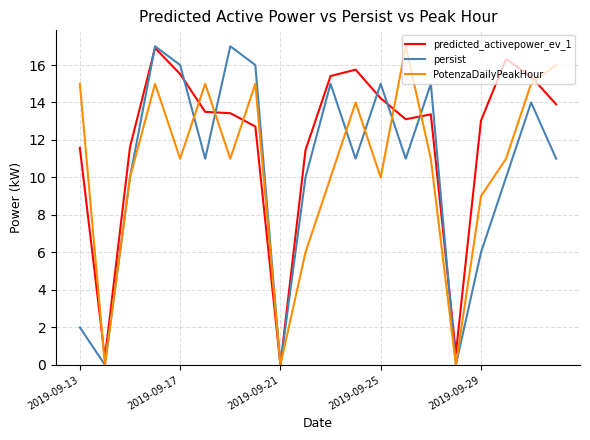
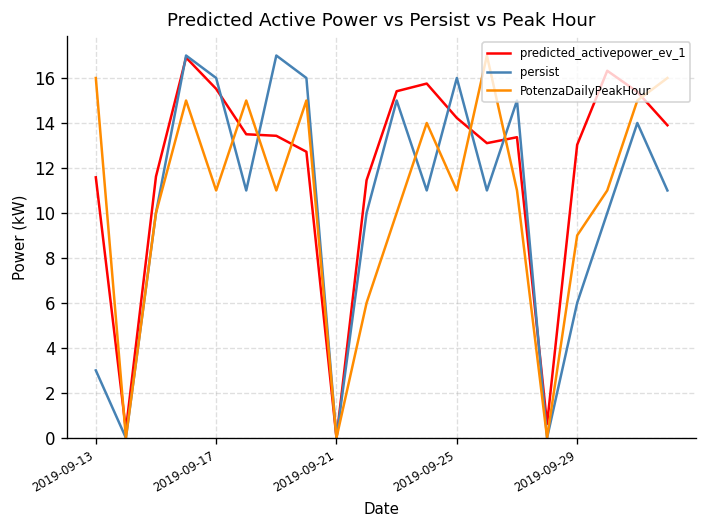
  {
    "predicted_activepower_ev_1": {
      "2019-09-13": 11.6,
      "2019-09-17": 15.5,
      "2019-09-25": 14.2,
      "2019-09-29": 13
    },
    "persist": {
-     "2019-09-13": 2,
+     "2019-09-13": 3,
      "2019-09-17": 16,
-     "2019-09-25": 15,
+     "2019-09-25": 16,
      "2019-09-29": 6
    },
    "PotenzaDailyPeakHour": {
-     "2019-09-13": 15,
+     "2019-09-13": 16,
      "2019-09-17": 11,
-     "2019-09-25": 10,
+     "2019-09-25": 11,
      "2019-09-29": 9
    }
  }
